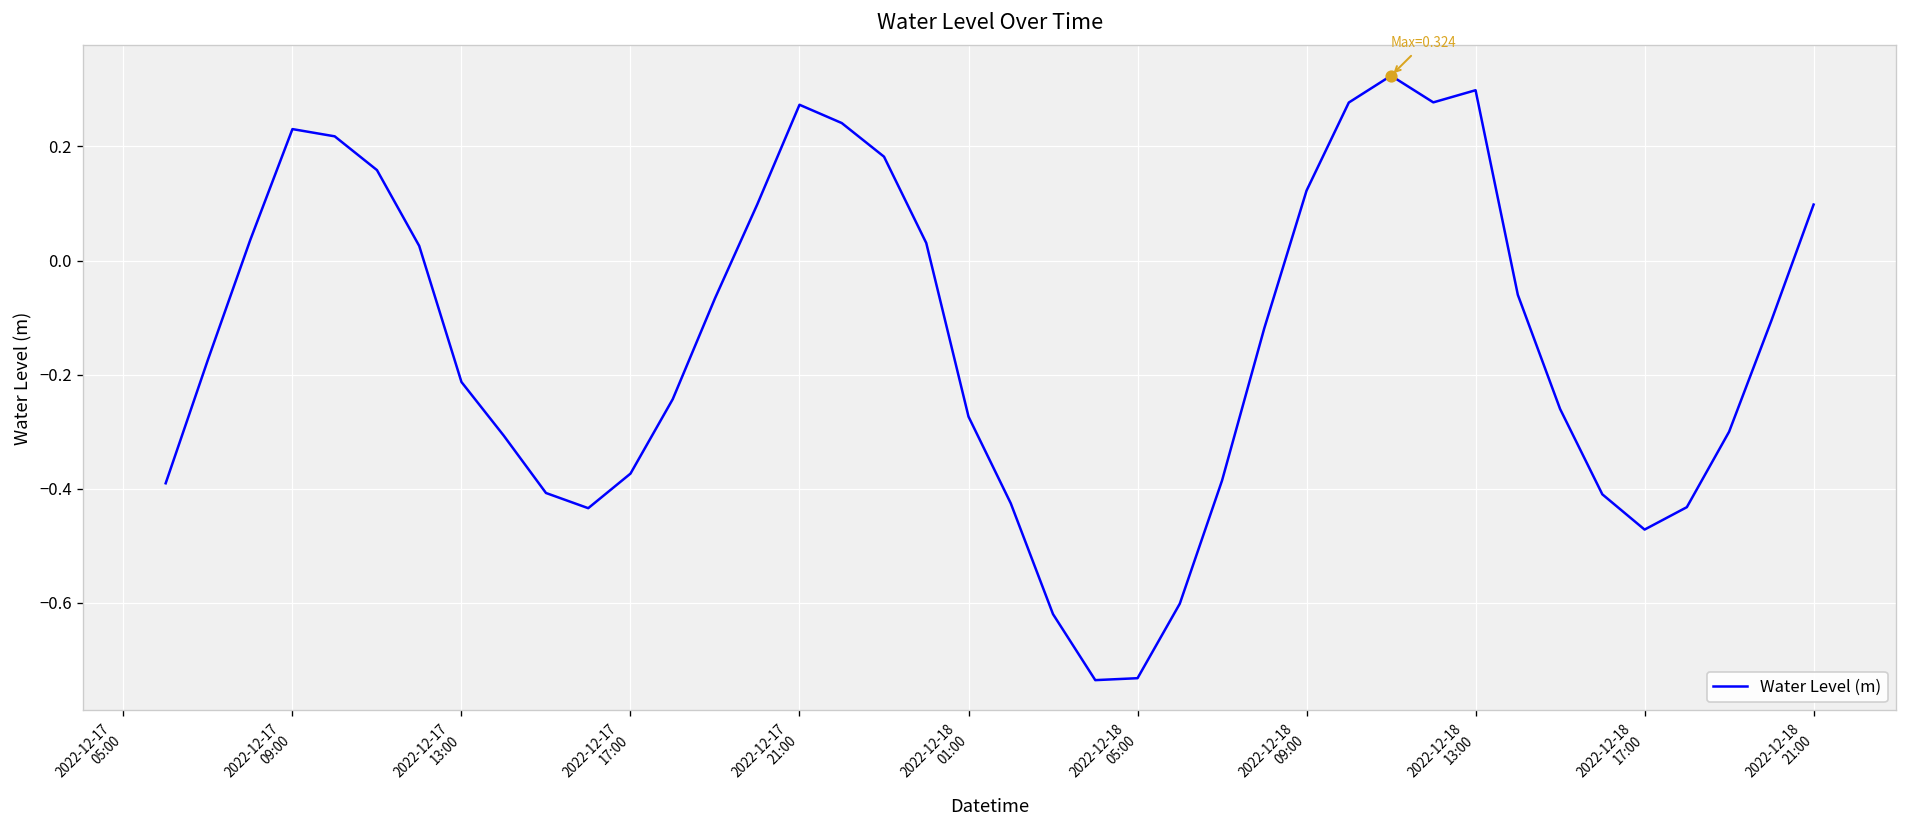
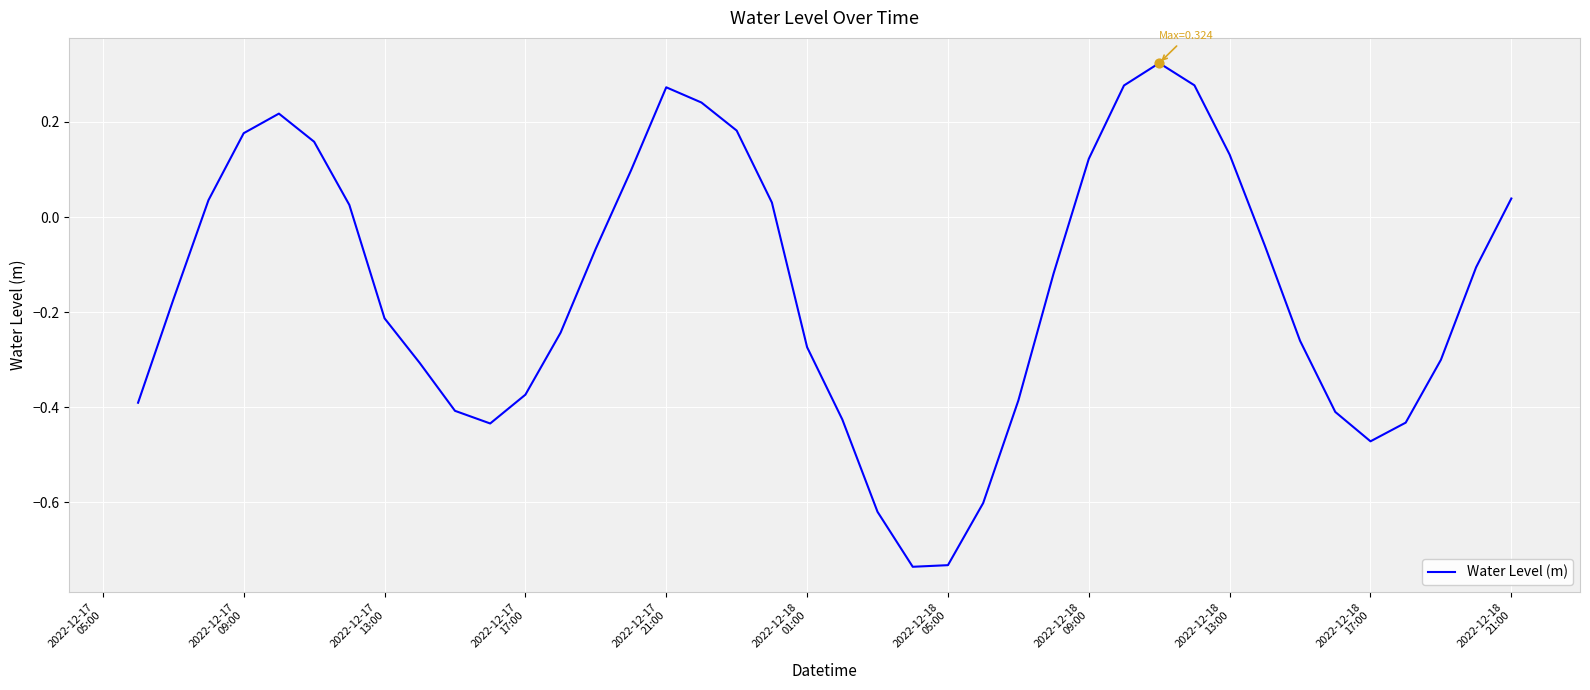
  {
    "Water Level (m)": {
-     "2022-12-17 09:00": 0.23,
+     "2022-12-17 09:00": 0.18,
      "2022-12-17 13:00": -0.21,
      "2022-12-17 17:00": -0.37,
      "2022-12-17 21:00": 0.27,
      "2022-12-18 01:00": -0.27,
      "2022-12-18 05:00": -0.73,
      "2022-12-18 09:00": 0.12,
-     "2022-12-18 13:00": 0.30,
+     "2022-12-18 13:00": 0.13,
      "2022-12-18 17:00": -0.47,
-     "2022-12-18 21:00": 0.10
+     "2022-12-18 21:00": 0.04
    }
  }
